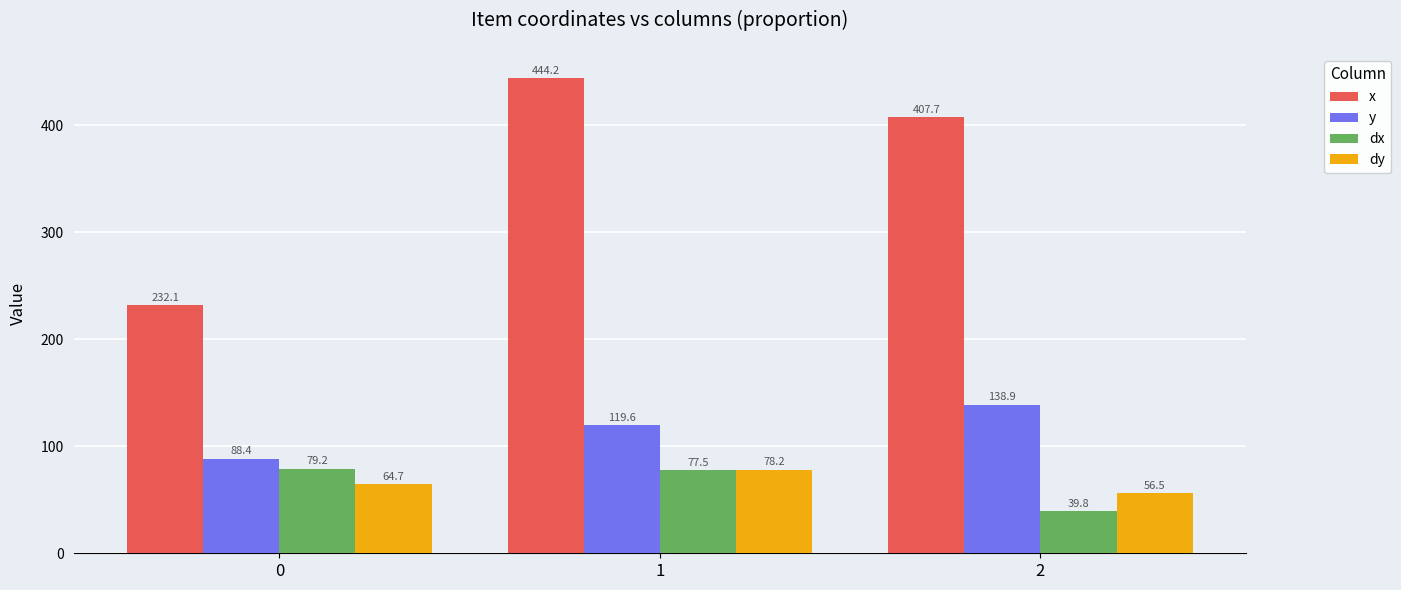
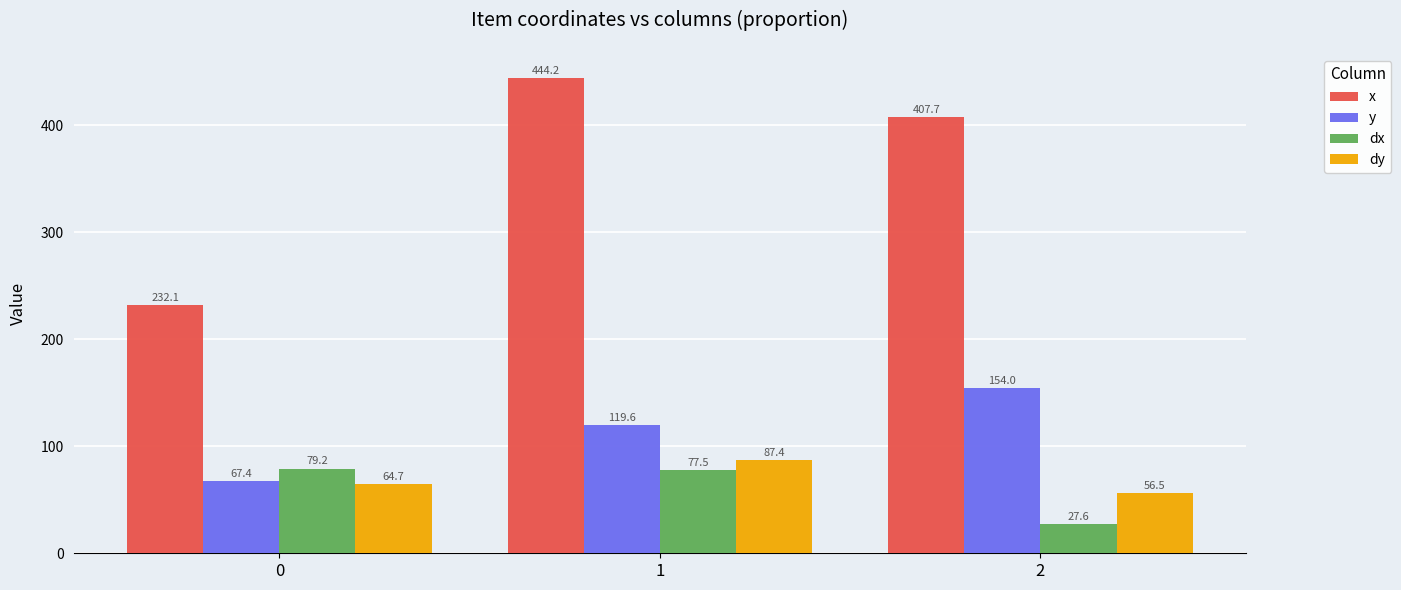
  {
    "x": {
      "0": 232.1,
      "1": 444.2,
      "2": 407.7
    },
    "y": {
-     "0": 88.4,
+     "0": 67.4,
      "1": 119.6,
-     "2": 138.9
+     "2": 154.0
    },
    "dx": {
      "0": 79.2,
      "1": 77.5,
-     "2": 39.8
+     "2": 27.6
    },
    "dy": {
      "0": 64.7,
-     "1": 78.2,
+     "1": 87.4,
      "2": 56.5
    }
  }
